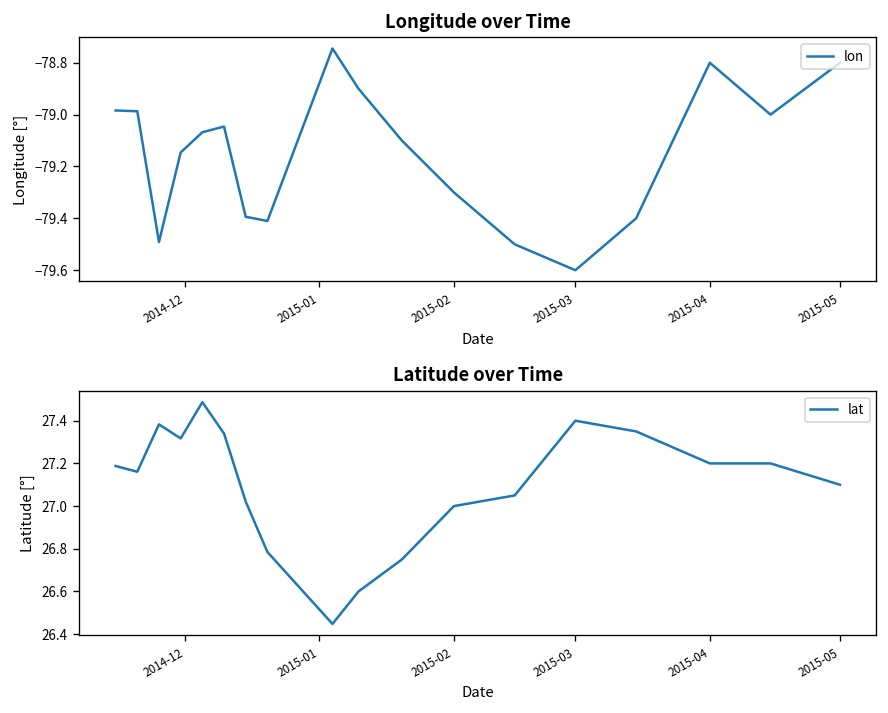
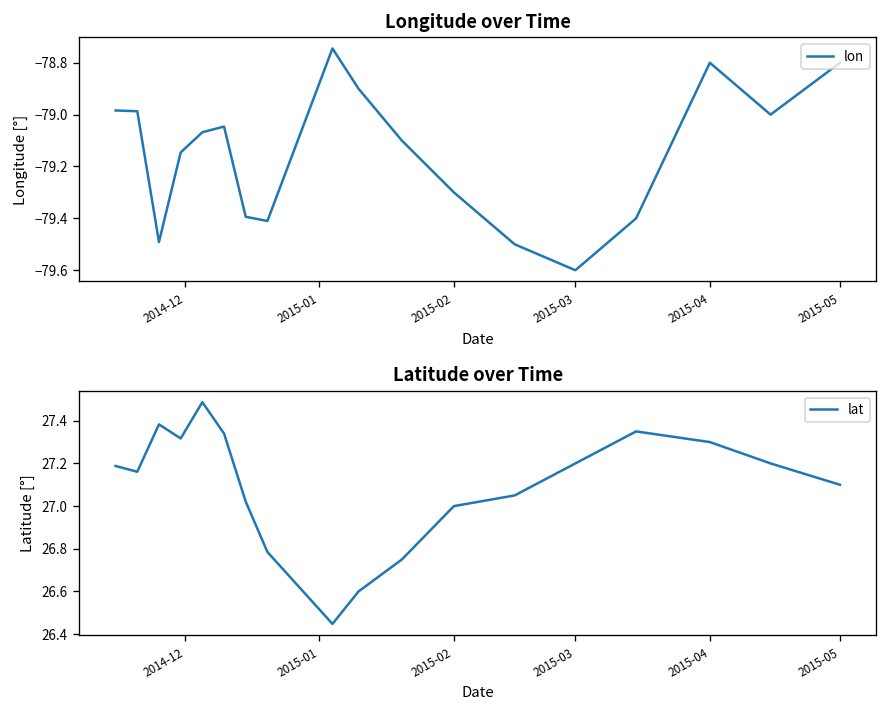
  {
    "Longitude over Time": {
      "2015-02": -79.30,
      "2015-03": -79.60,
      "2015-04": -78.80
    },
    "Latitude over Time": {
      "2015-02": 27.0,
-     "2015-03": 27.4,
-     "2015-04": 27.2,
+     "2015-03": 27.2,
+     "2015-04": 27.3,
      "2015-05": 27.1
    }
  }
